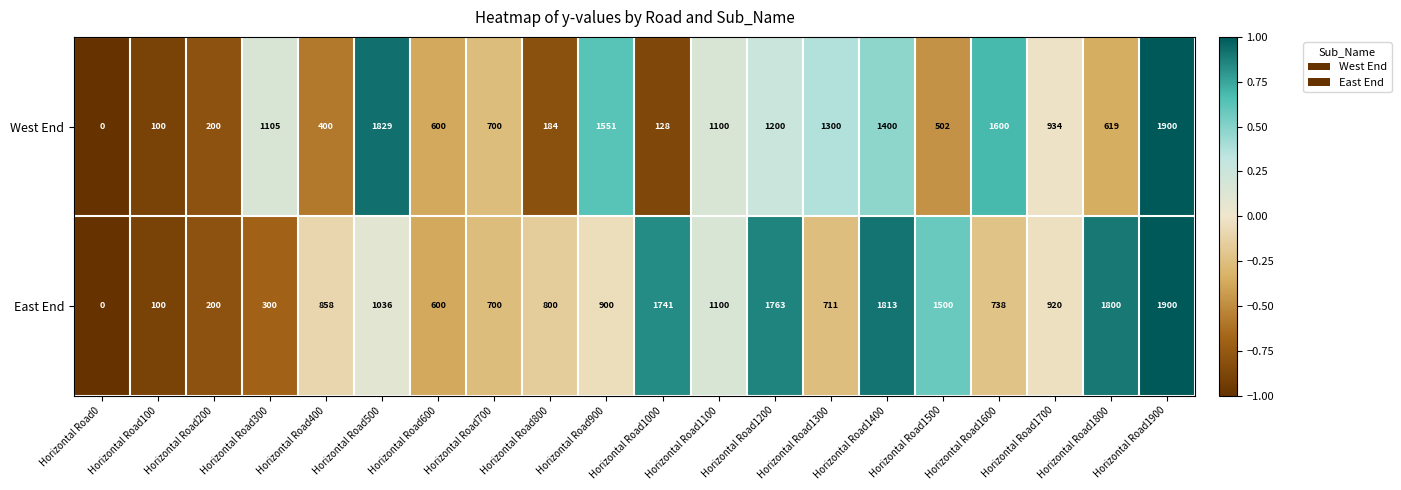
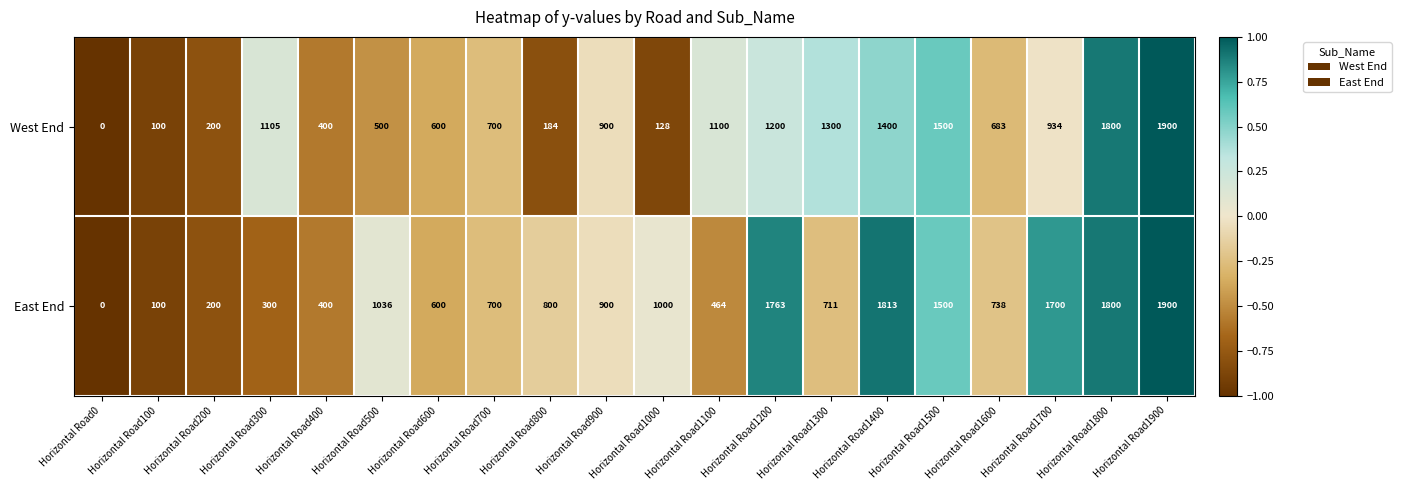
  {
    "West End": {
      "Horizontal Road0": 0,
      "Horizontal Road100": 100,
      "Horizontal Road200": 200,
      "Horizontal Road300": 1105,
      "Horizontal Road400": 400,
-     "Horizontal Road500": 1829,
+     "Horizontal Road500": 500,
      "Horizontal Road600": 600,
      "Horizontal Road700": 700,
      "Horizontal Road800": 184,
-     "Horizontal Road900": 1551,
+     "Horizontal Road900": 900,
      "Horizontal Road1000": 128,
      "Horizontal Road1100": 1100,
      "Horizontal Road1200": 1200,
      "Horizontal Road1300": 1300,
      "Horizontal Road1400": 1400,
-     "Horizontal Road1500": 502,
-     "Horizontal Road1600": 1600,
+     "Horizontal Road1500": 1500,
+     "Horizontal Road1600": 683,
      "Horizontal Road1700": 934,
-     "Horizontal Road1800": 619,
+     "Horizontal Road1800": 1800,
      "Horizontal Road1900": 1900
    },
    "East End": {
      "Horizontal Road0": 0,
      "Horizontal Road100": 100,
      "Horizontal Road200": 200,
      "Horizontal Road300": 300,
-     "Horizontal Road400": 858,
+     "Horizontal Road400": 400,
      "Horizontal Road500": 1036,
      "Horizontal Road600": 600,
      "Horizontal Road700": 700,
      "Horizontal Road800": 800,
      "Horizontal Road900": 900,
-     "Horizontal Road1000": 1741,
-     "Horizontal Road1100": 1100,
+     "Horizontal Road1000": 1000,
+     "Horizontal Road1100": 464,
      "Horizontal Road1200": 1763,
      "Horizontal Road1300": 711,
      "Horizontal Road1400": 1813,
      "Horizontal Road1500": 1500,
      "Horizontal Road1600": 738,
-     "Horizontal Road1700": 920,
+     "Horizontal Road1700": 1700,
      "Horizontal Road1800": 1800,
      "Horizontal Road1900": 1900
    }
  }
